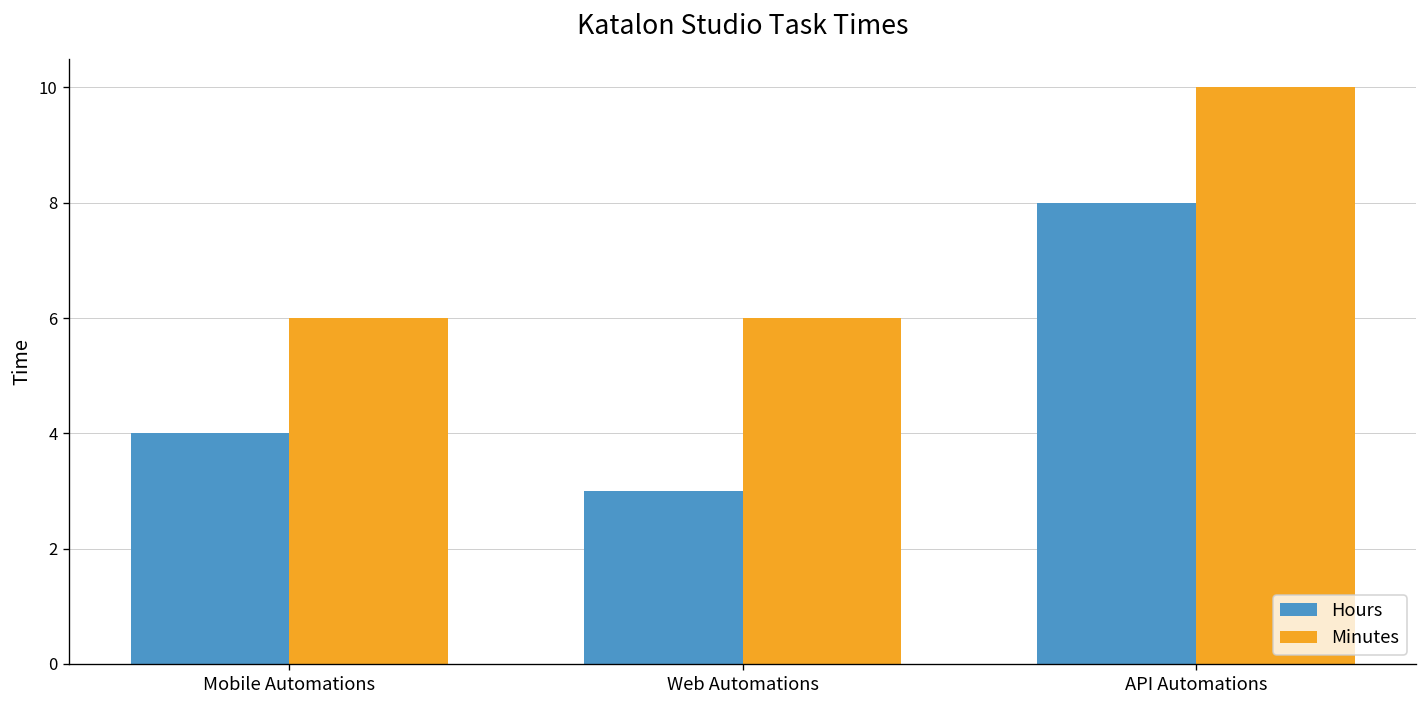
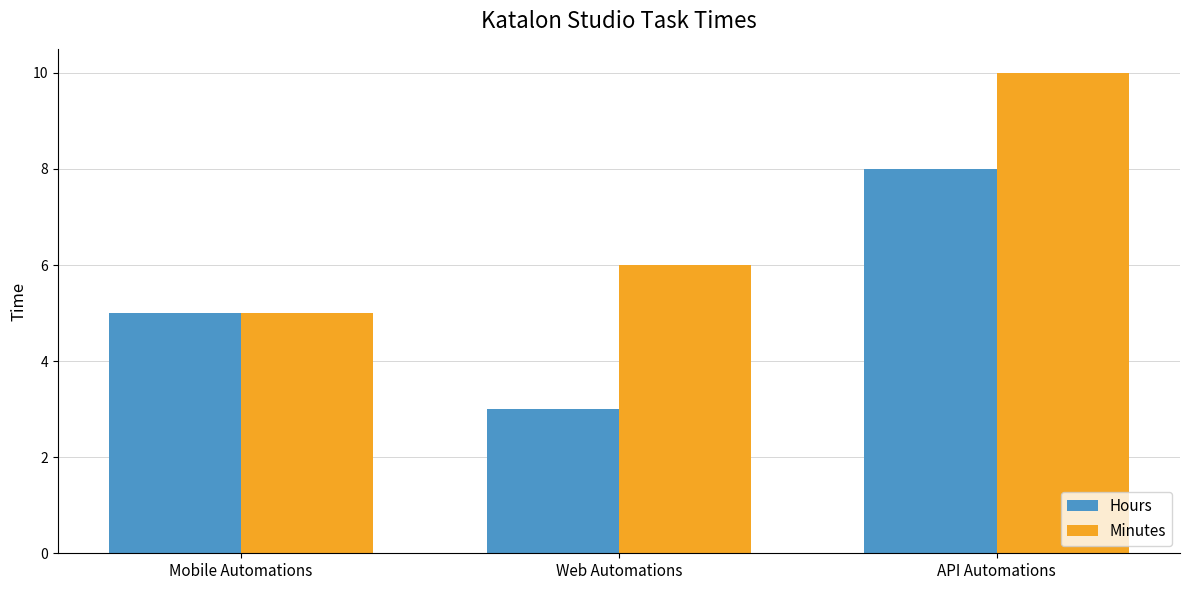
  {
    "Hours": {
-     "Mobile Automations": 4,
+     "Mobile Automations": 5,
      "Web Automations": 3,
      "API Automations": 8
    },
    "Minutes": {
-     "Mobile Automations": 6,
+     "Mobile Automations": 5,
      "Web Automations": 6,
      "API Automations": 10
    }
  }
